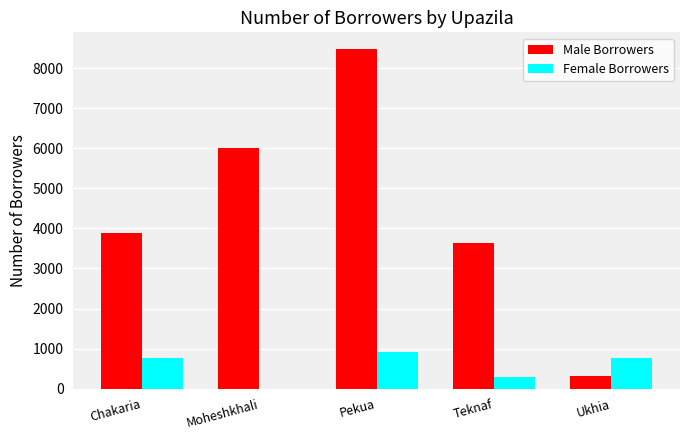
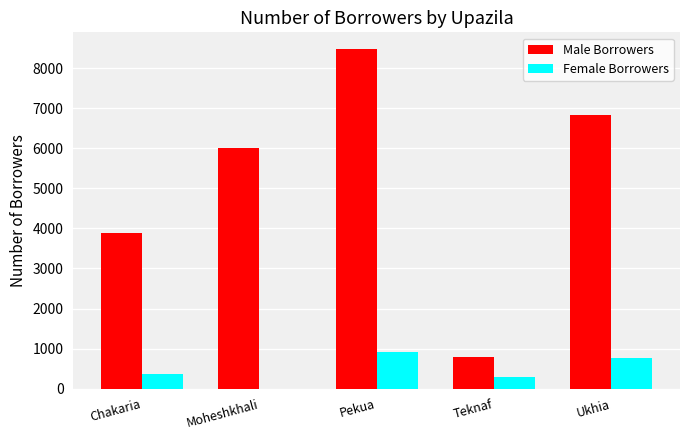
  {
    "Male Borrowers": {
      "Chakaria": 3900,
      "Moheshkhali": 6000,
      "Pekua": 8500,
-     "Teknaf": 3600,
-     "Ukhia": 300
+     "Teknaf": 800,
+     "Ukhia": 6800
    },
    "Female Borrowers": {
-     "Chakaria": 800,
+     "Chakaria": 400,
      "Pekua": 900,
      "Teknaf": 300,
      "Ukhia": 800
    }
  }
